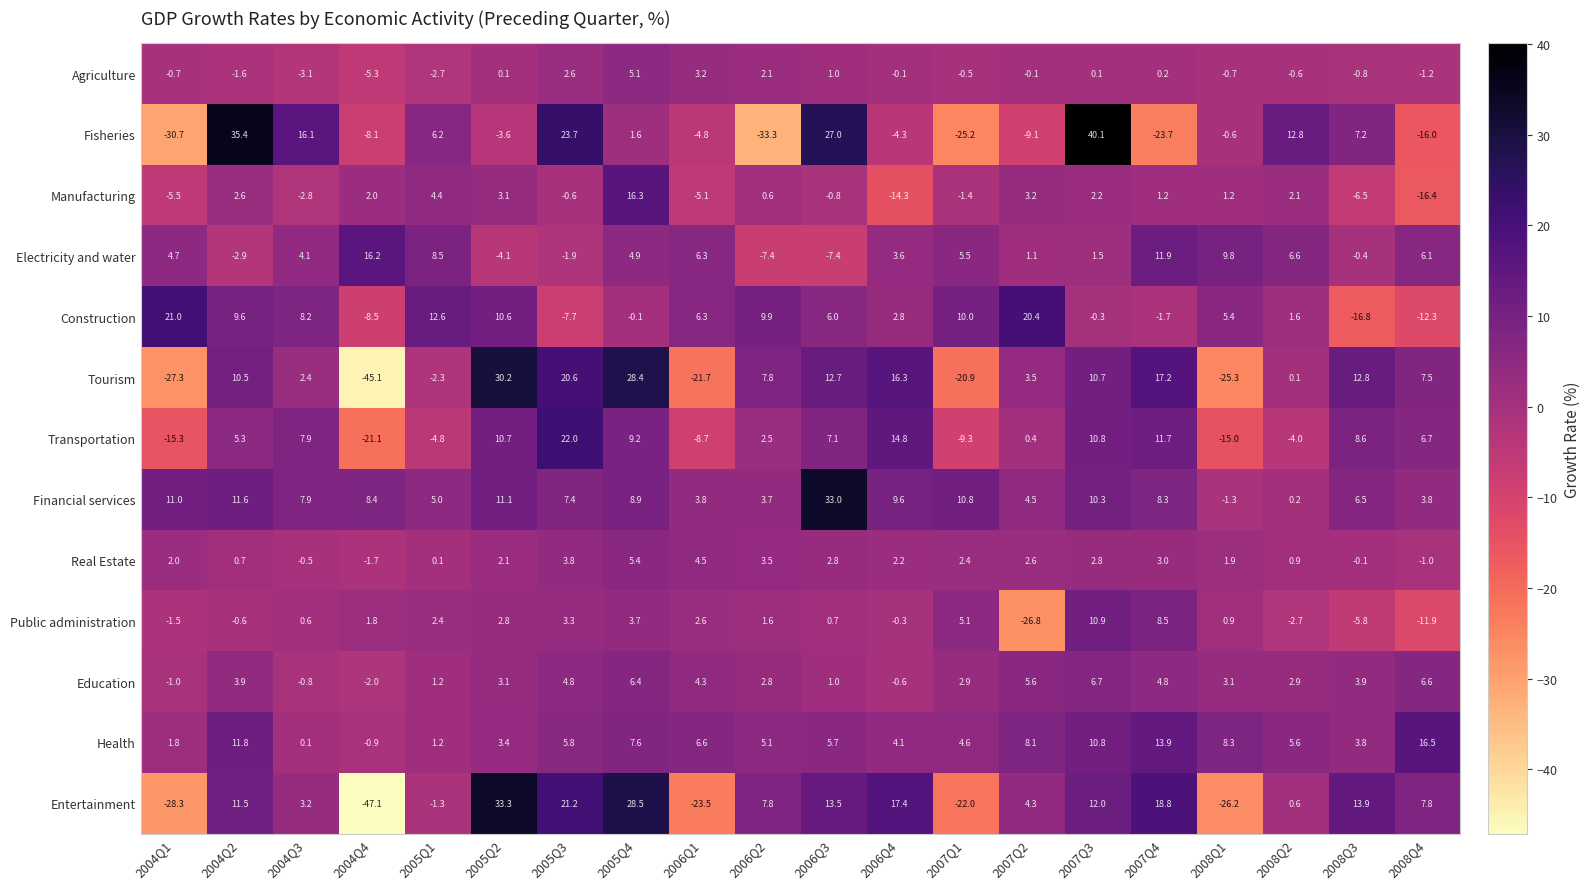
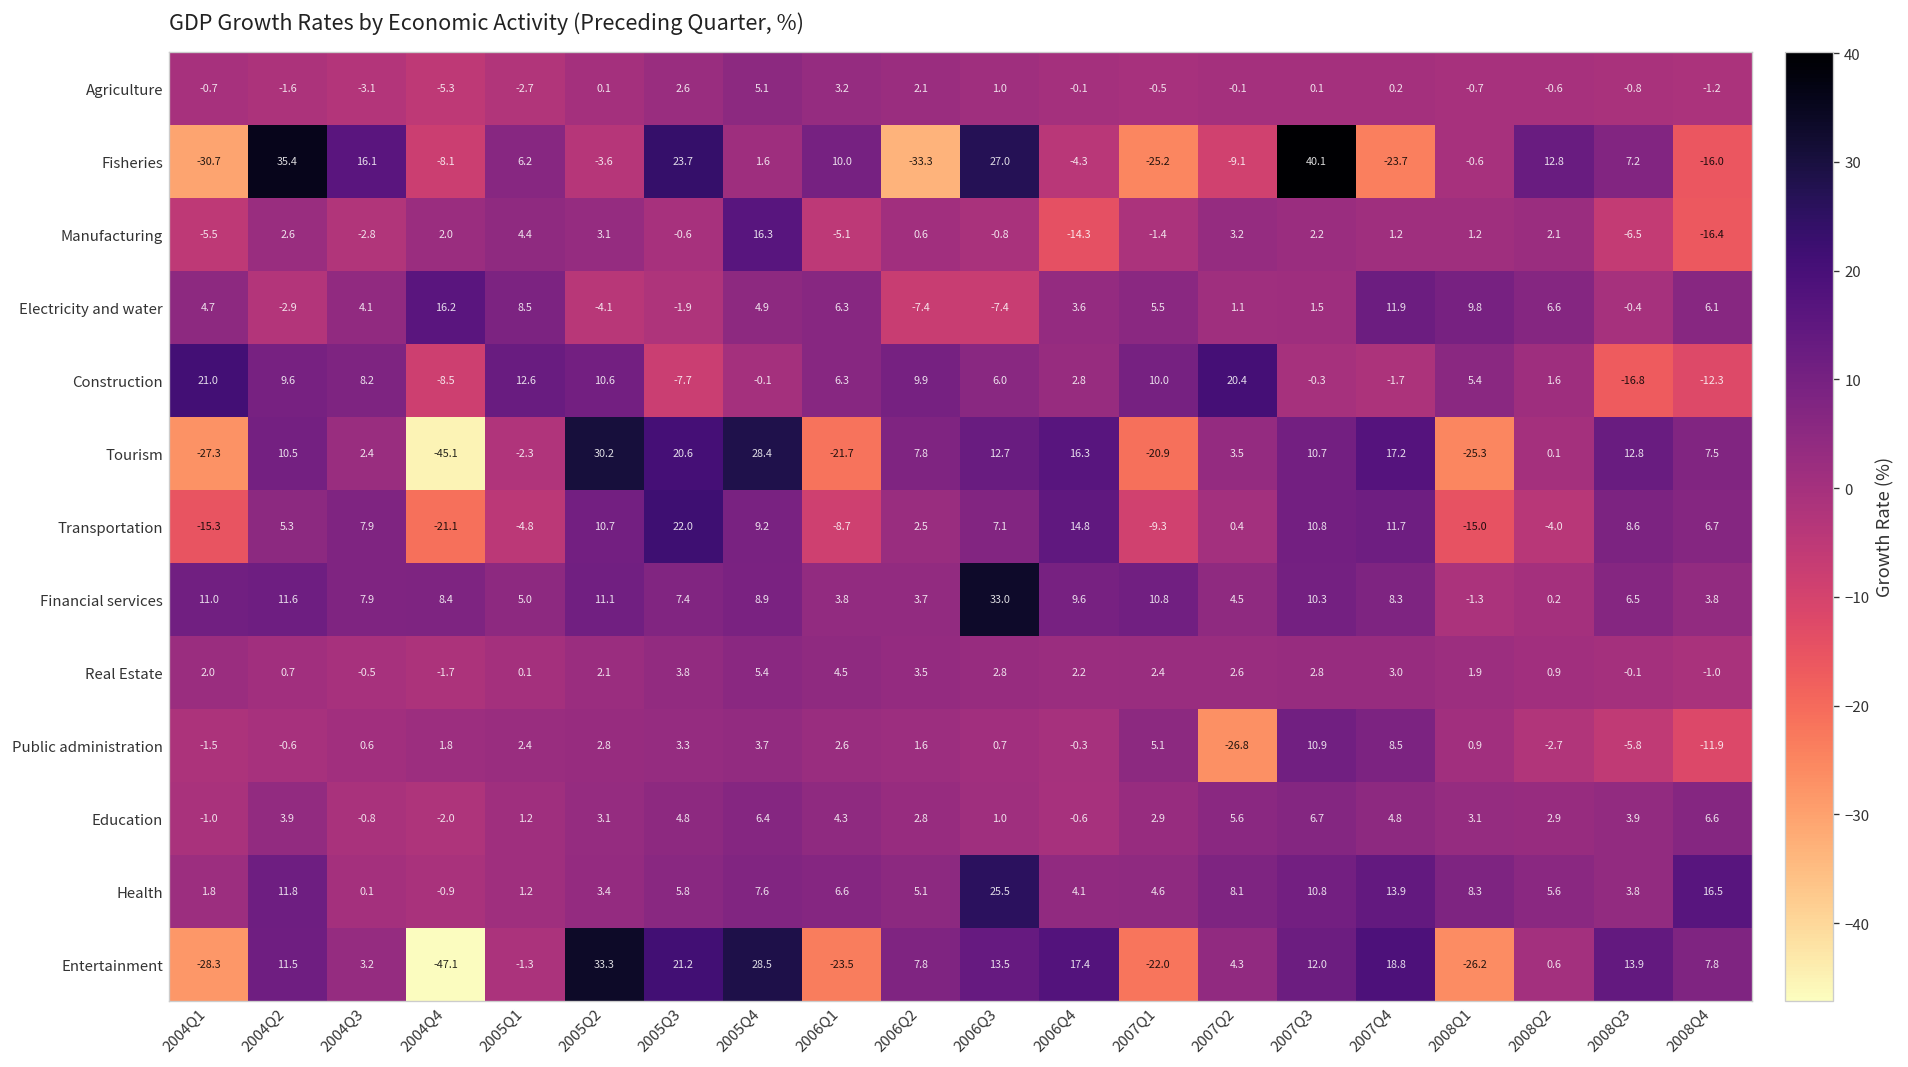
  {
    "Fisheries": {
      "2004Q1": -30.7,
      "2004Q2": 35.4,
      "2004Q3": 16.1,
      "2004Q4": -8.1,
      "2005Q1": 6.2,
      "2005Q2": -3.6,
      "2005Q3": 23.7,
      "2005Q4": 1.6,
-     "2006Q1": -4.8,
+     "2006Q1": 10.0,
      "2006Q2": -33.3,
      "2006Q3": 27.0,
      "2006Q4": -4.3,
      "2007Q1": -25.2,
      "2007Q2": -9.1,
      "2007Q3": 40.1,
      "2007Q4": -23.7,
      "2008Q1": -0.6,
      "2008Q2": 12.8,
      "2008Q3": 7.2,
      "2008Q4": -16.0
    },
    "Health": {
      "2004Q1": 1.8,
      "2004Q2": 11.8,
      "2004Q3": 0.1,
      "2004Q4": -0.9,
      "2005Q1": 1.2,
      "2005Q2": 3.4,
      "2005Q3": 5.8,
      "2005Q4": 7.6,
      "2006Q1": 6.6,
      "2006Q2": 5.1,
-     "2006Q3": 5.7,
+     "2006Q3": 25.5,
      "2006Q4": 4.1,
      "2007Q1": 4.6,
      "2007Q2": 8.1,
      "2007Q3": 10.8,
      "2007Q4": 13.9,
      "2008Q1": 8.3,
      "2008Q2": 5.6,
      "2008Q3": 3.8,
      "2008Q4": 16.5
    }
  }
